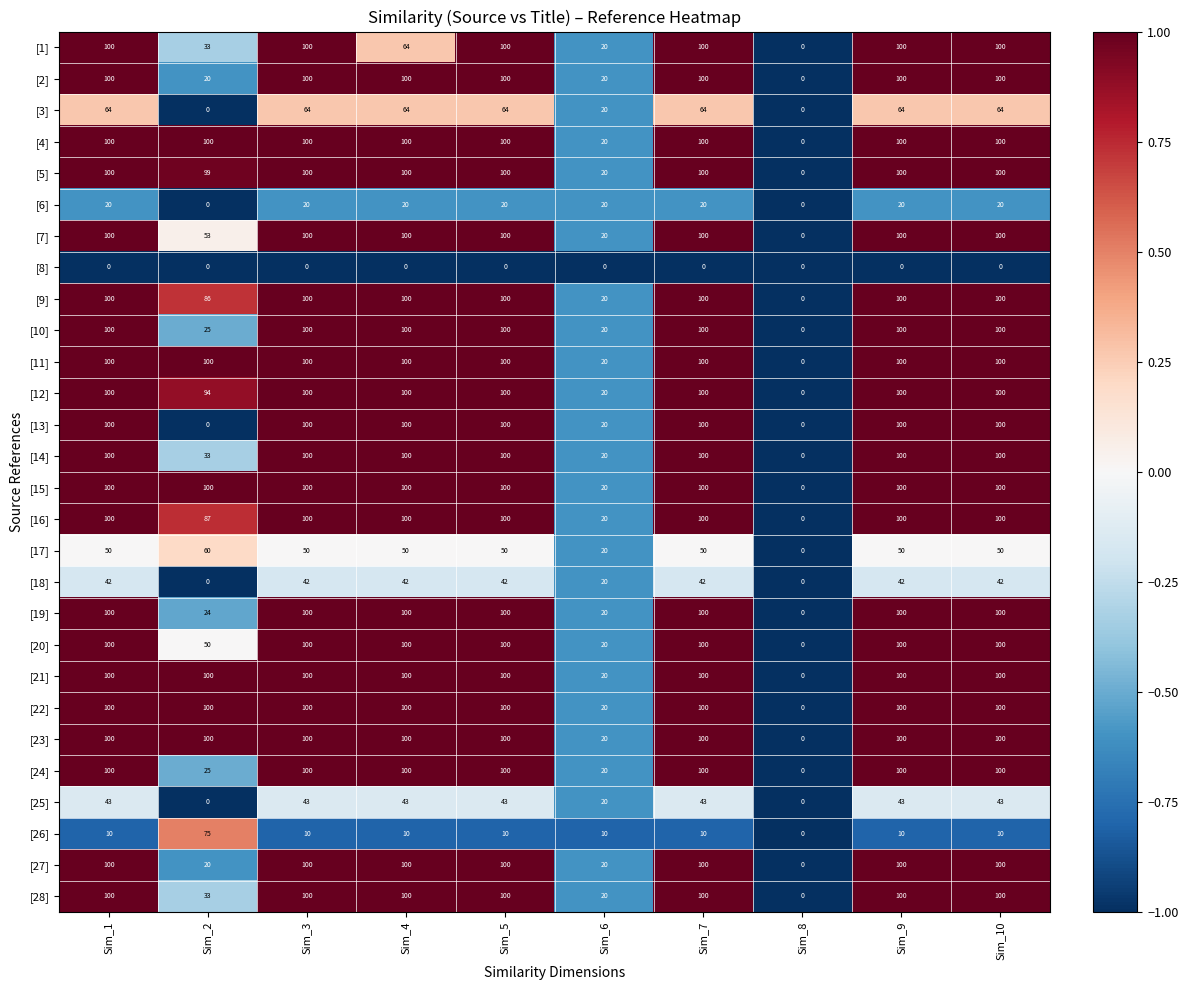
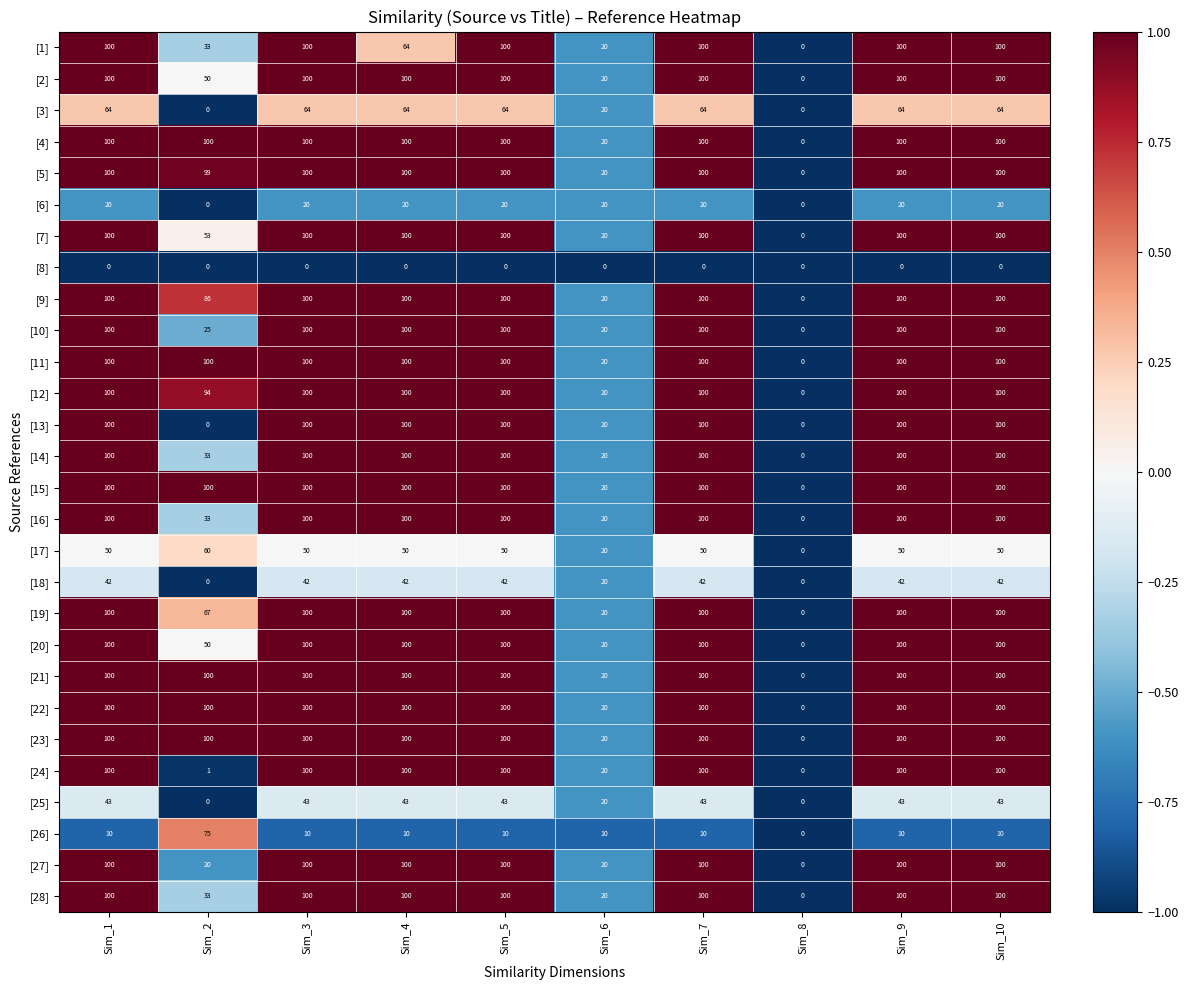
  {
    "[2]": {
      "Sim_1": 100,
-     "Sim_2": 20,
+     "Sim_2": 50,
      "Sim_3": 100,
      "Sim_4": 100,
      "Sim_5": 100,
      "Sim_6": 20,
      "Sim_7": 100,
      "Sim_8": 0,
      "Sim_9": 100,
      "Sim_10": 100
    },
    "[16]": {
      "Sim_1": 100,
-     "Sim_2": 87,
+     "Sim_2": 33,
      "Sim_3": 100,
      "Sim_4": 100,
      "Sim_5": 100,
      "Sim_6": 20,
      "Sim_7": 100,
      "Sim_8": 0,
      "Sim_9": 100,
      "Sim_10": 100
    },
    "[19]": {
      "Sim_1": 100,
-     "Sim_2": 24,
+     "Sim_2": 67,
      "Sim_3": 100,
      "Sim_4": 100,
      "Sim_5": 100,
      "Sim_6": 20,
      "Sim_7": 100,
      "Sim_8": 0,
      "Sim_9": 100,
      "Sim_10": 100
    },
    "[24]": {
      "Sim_1": 100,
-     "Sim_2": 25,
+     "Sim_2": 1,
      "Sim_3": 100,
      "Sim_4": 100,
      "Sim_5": 100,
      "Sim_6": 20,
      "Sim_7": 100,
      "Sim_8": 0,
      "Sim_9": 100,
      "Sim_10": 100
    }
  }
